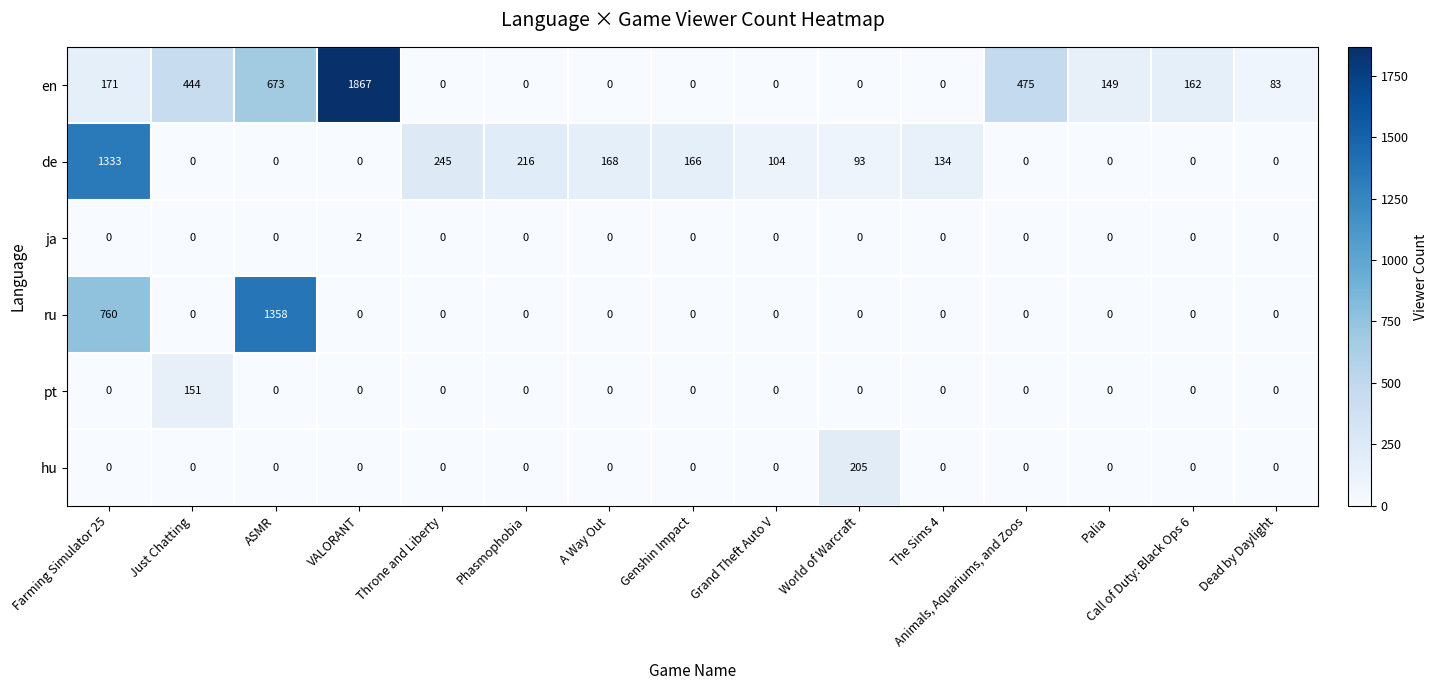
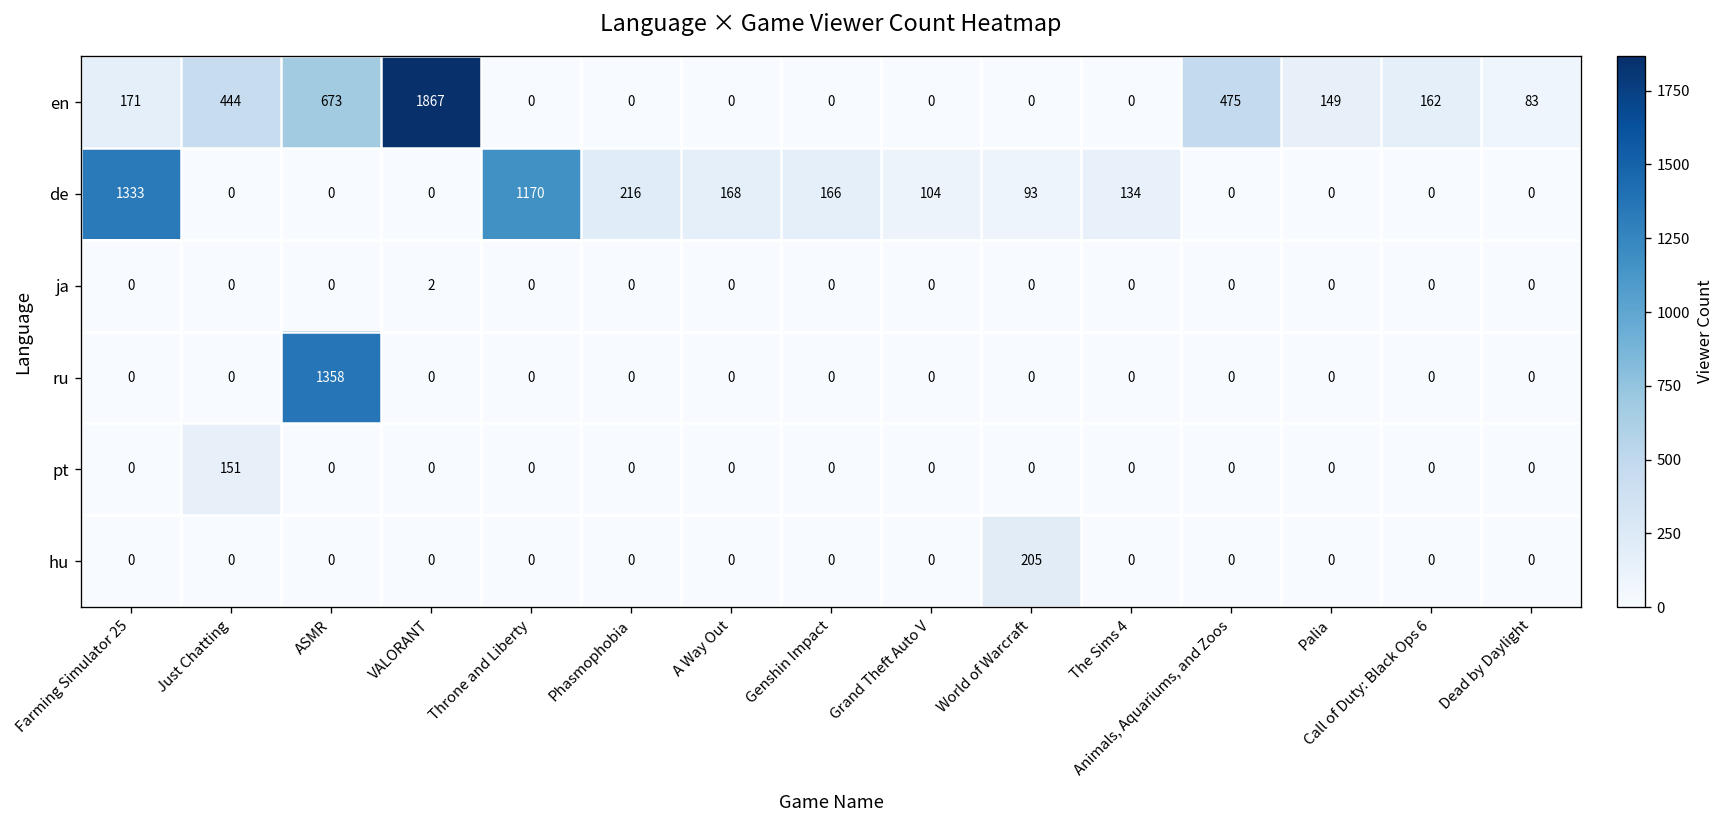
  {
    "en": {
      "Farming Simulator 25": 171,
      "Just Chatting": 444,
      "ASMR": 673,
      "VALORANT": 1867,
      "Throne and Liberty": 0,
      "Phasmophobia": 0,
      "A Way Out": 0,
      "Genshin Impact": 0,
      "Grand Theft Auto V": 0,
      "World of Warcraft": 0,
      "The Sims 4": 0,
      "Animals, Aquariums, and Zoos": 475,
      "Palia": 149,
      "Call of Duty: Black Ops 6": 162,
      "Dead by Daylight": 83
    },
    "de": {
      "Farming Simulator 25": 1333,
      "Just Chatting": 0,
      "ASMR": 0,
      "VALORANT": 0,
-     "Throne and Liberty": 245,
+     "Throne and Liberty": 1170,
      "Phasmophobia": 216,
      "A Way Out": 168,
      "Genshin Impact": 166,
      "Grand Theft Auto V": 104,
      "World of Warcraft": 93,
      "The Sims 4": 134,
      "Animals, Aquariums, and Zoos": 0,
      "Palia": 0,
      "Call of Duty: Black Ops 6": 0,
      "Dead by Daylight": 0
    },
    "ja": {
      "Farming Simulator 25": 0,
      "Just Chatting": 0,
      "ASMR": 0,
      "VALORANT": 2,
      "Throne and Liberty": 0,
      "Phasmophobia": 0,
      "A Way Out": 0,
      "Genshin Impact": 0,
      "Grand Theft Auto V": 0,
      "World of Warcraft": 0,
      "The Sims 4": 0,
      "Animals, Aquariums, and Zoos": 0,
      "Palia": 0,
      "Call of Duty: Black Ops 6": 0,
      "Dead by Daylight": 0
    },
    "ru": {
-     "Farming Simulator 25": 760,
+     "Farming Simulator 25": 0,
      "Just Chatting": 0,
      "ASMR": 1358,
      "VALORANT": 0,
      "Throne and Liberty": 0,
      "Phasmophobia": 0,
      "A Way Out": 0,
      "Genshin Impact": 0,
      "Grand Theft Auto V": 0,
      "World of Warcraft": 0,
      "The Sims 4": 0,
      "Animals, Aquariums, and Zoos": 0,
      "Palia": 0,
      "Call of Duty: Black Ops 6": 0,
      "Dead by Daylight": 0
    },
    "pt": {
      "Farming Simulator 25": 0,
      "Just Chatting": 151,
      "ASMR": 0,
      "VALORANT": 0,
      "Throne and Liberty": 0,
      "Phasmophobia": 0,
      "A Way Out": 0,
      "Genshin Impact": 0,
      "Grand Theft Auto V": 0,
      "World of Warcraft": 0,
      "The Sims 4": 0,
      "Animals, Aquariums, and Zoos": 0,
      "Palia": 0,
      "Call of Duty: Black Ops 6": 0,
      "Dead by Daylight": 0
    },
    "hu": {
      "Farming Simulator 25": 0,
      "Just Chatting": 0,
      "ASMR": 0,
      "VALORANT": 0,
      "Throne and Liberty": 0,
      "Phasmophobia": 0,
      "A Way Out": 0,
      "Genshin Impact": 0,
      "Grand Theft Auto V": 0,
      "World of Warcraft": 205,
      "The Sims 4": 0,
      "Animals, Aquariums, and Zoos": 0,
      "Palia": 0,
      "Call of Duty: Black Ops 6": 0,
      "Dead by Daylight": 0
    }
  }
